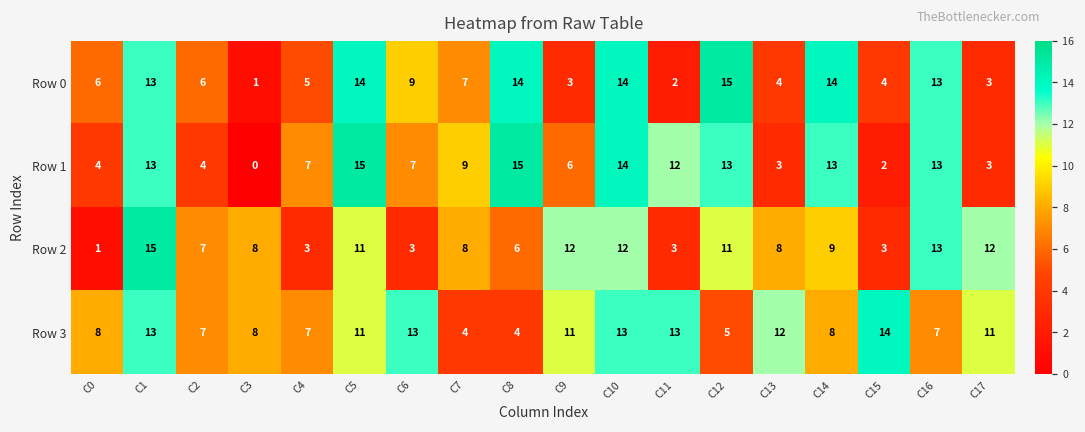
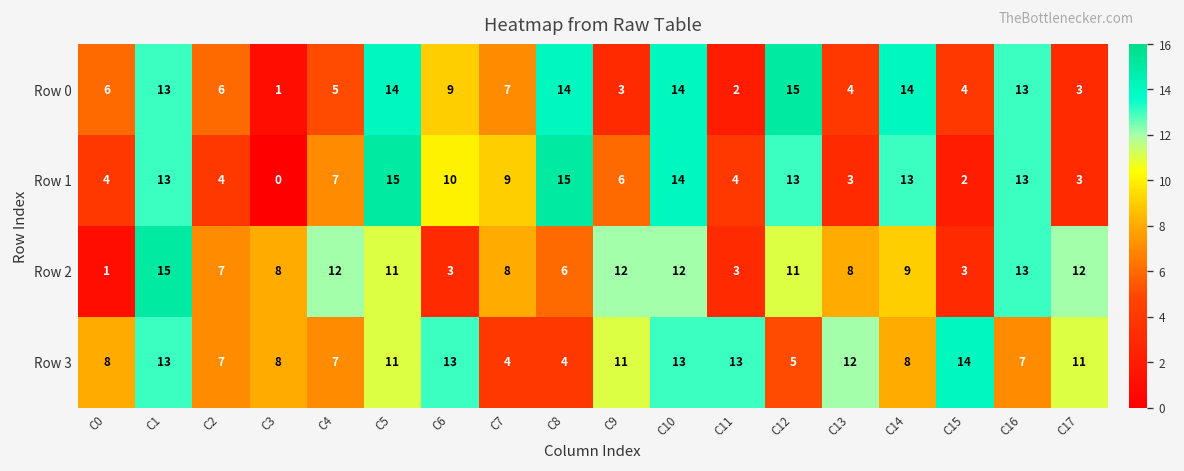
  {
    "Row 0": {
      "C0": 6,
      "C1": 13,
      "C2": 6,
      "C3": 1,
      "C4": 5,
      "C5": 14,
      "C6": 9,
      "C7": 7,
      "C8": 14,
      "C9": 3,
      "C10": 14,
      "C11": 2,
      "C12": 15,
      "C13": 4,
      "C14": 14,
      "C15": 4,
      "C16": 13,
      "C17": 3
    },
    "Row 1": {
      "C0": 4,
      "C1": 13,
      "C2": 4,
      "C3": 0,
      "C4": 7,
      "C5": 15,
-     "C6": 7,
+     "C6": 10,
      "C7": 9,
      "C8": 15,
      "C9": 6,
      "C10": 14,
-     "C11": 12,
+     "C11": 4,
      "C12": 13,
      "C13": 3,
      "C14": 13,
      "C15": 2,
      "C16": 13,
      "C17": 3
    },
    "Row 2": {
      "C0": 1,
      "C1": 15,
      "C2": 7,
      "C3": 8,
-     "C4": 3,
+     "C4": 12,
      "C5": 11,
      "C6": 3,
      "C7": 8,
      "C8": 6,
      "C9": 12,
      "C10": 12,
      "C11": 3,
      "C12": 11,
      "C13": 8,
      "C14": 9,
      "C15": 3,
      "C16": 13,
      "C17": 12
    },
    "Row 3": {
      "C0": 8,
      "C1": 13,
      "C2": 7,
      "C3": 8,
      "C4": 7,
      "C5": 11,
      "C6": 13,
      "C7": 4,
      "C8": 4,
      "C9": 11,
      "C10": 13,
      "C11": 13,
      "C12": 5,
      "C13": 12,
      "C14": 8,
      "C15": 14,
      "C16": 7,
      "C17": 11
    }
  }
